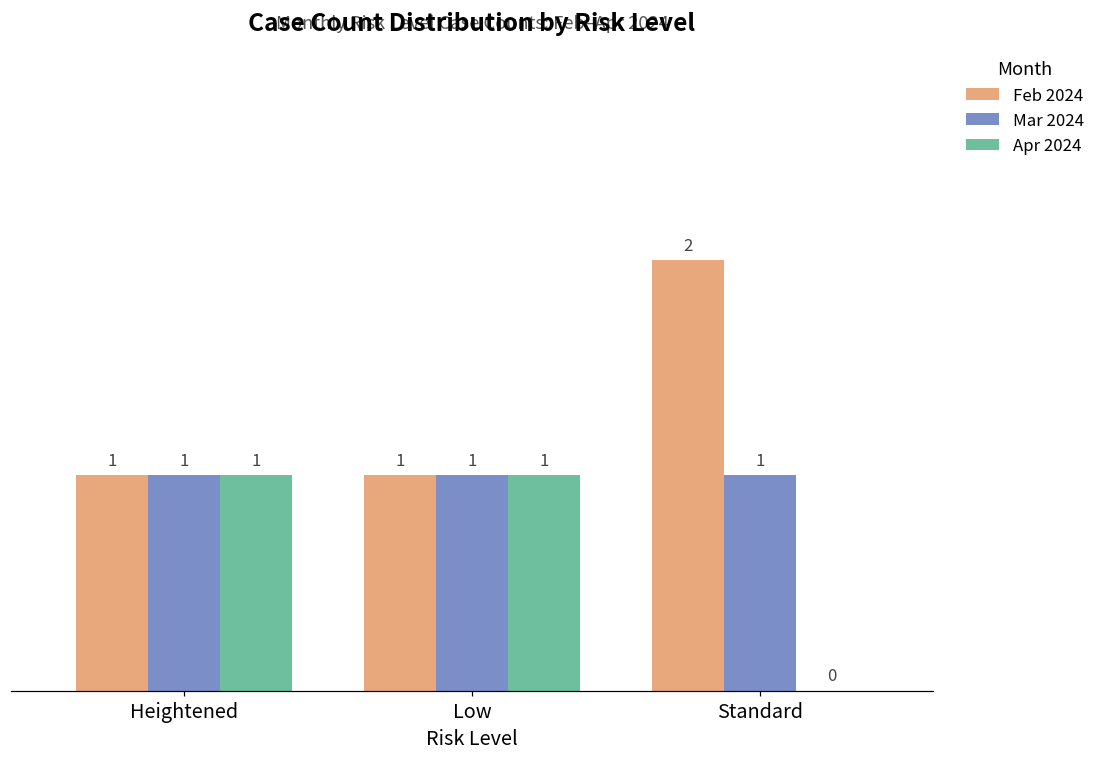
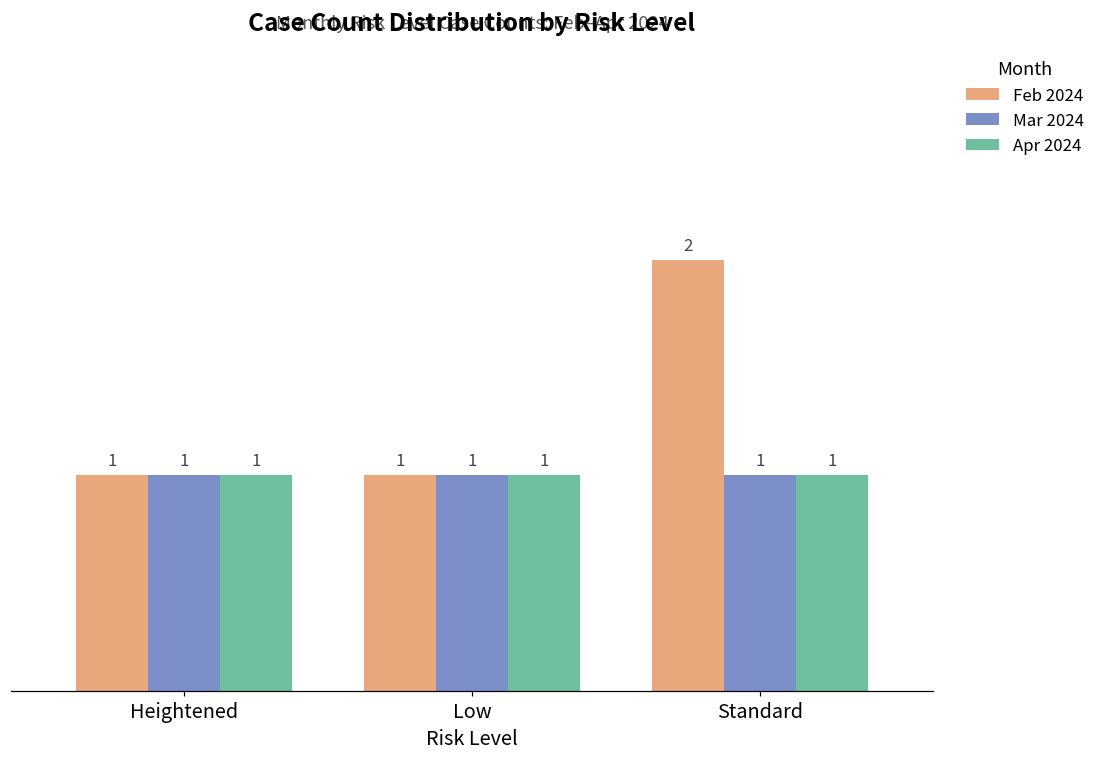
  {
    "Feb 2024": {
      "Heightened": 1,
      "Low": 1,
      "Standard": 2
    },
    "Mar 2024": {
      "Heightened": 1,
      "Low": 1,
      "Standard": 1
    },
    "Apr 2024": {
      "Heightened": 1,
      "Low": 1,
-     "Standard": 0
+     "Standard": 1
    }
  }
